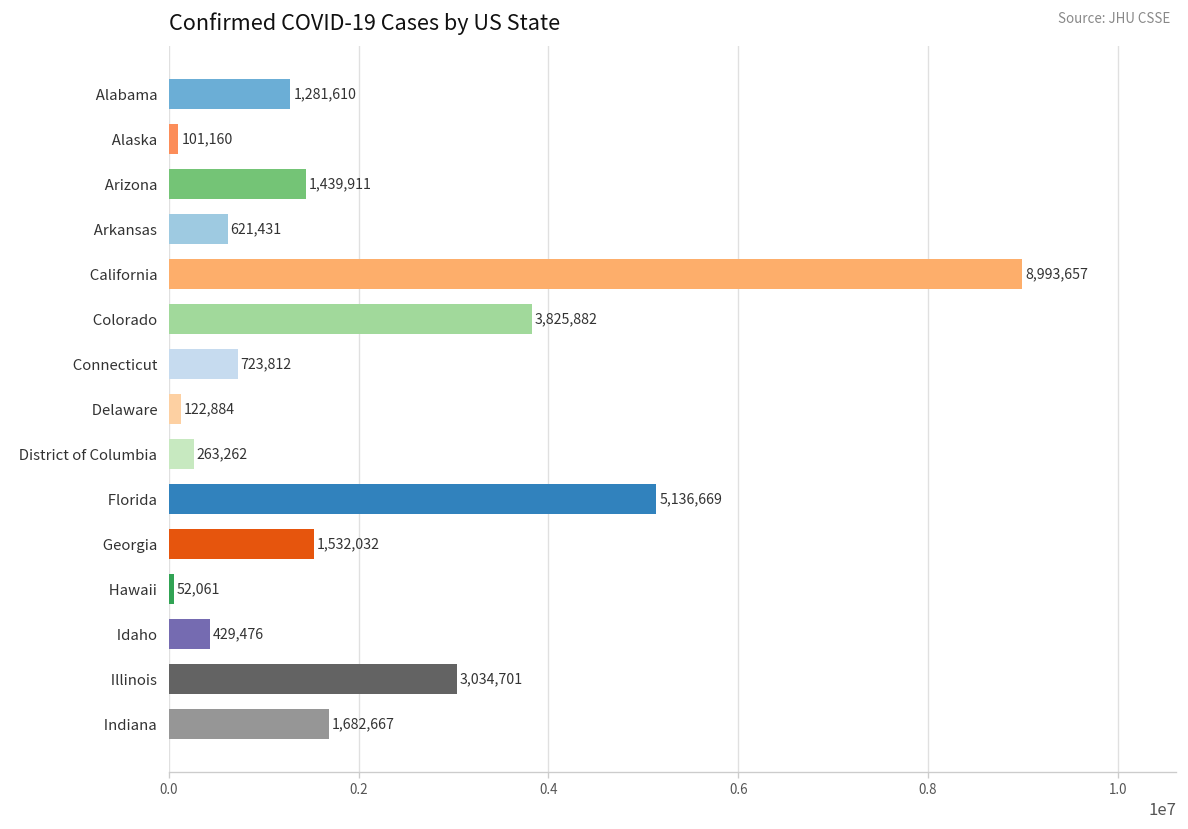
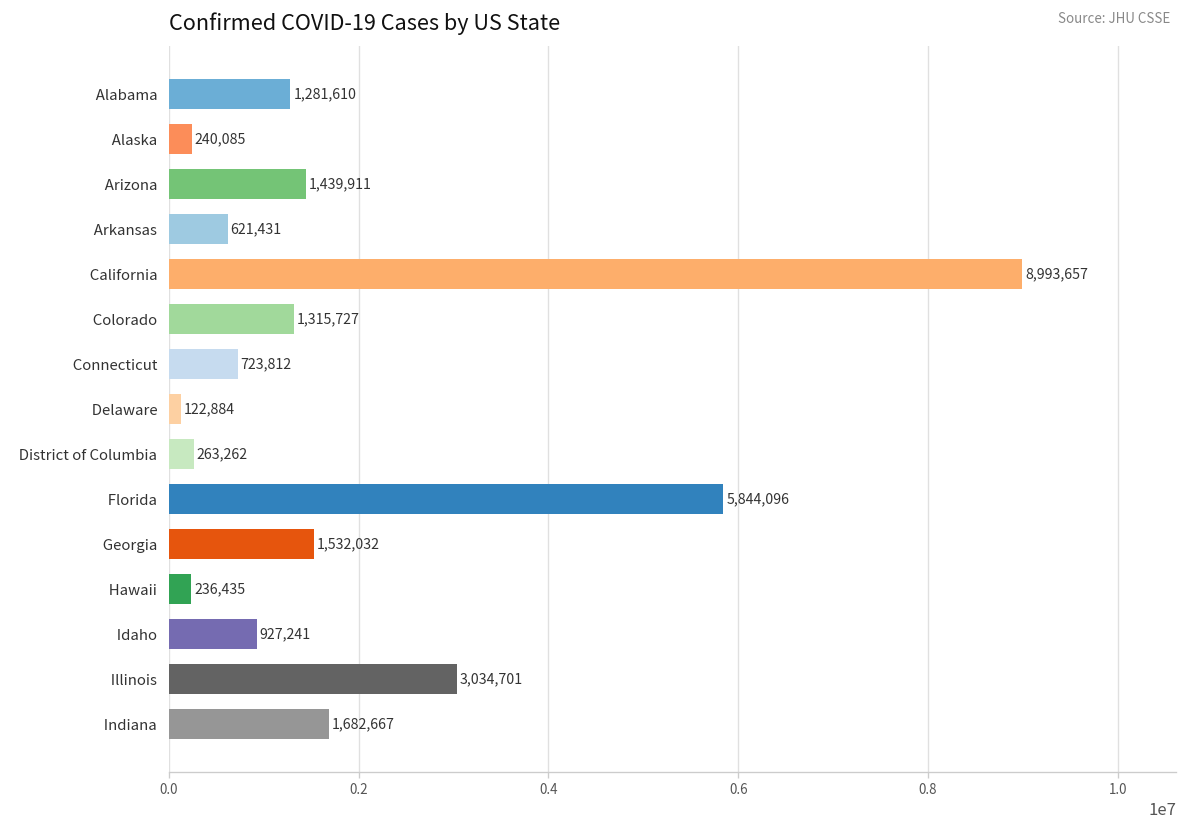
  {
    "Alabama": "1,281,610",
-   "Alaska": "101,160",
+   "Alaska": "240,085",
    "Arizona": "1,439,911",
    "Arkansas": "621,431",
    "California": "8,993,657",
-   "Colorado": "3,825,882",
+   "Colorado": "1,315,727",
    "Connecticut": "723,812",
    "Delaware": "122,884",
    "District of Columbia": "263,262",
-   "Florida": "5,136,669",
+   "Florida": "5,844,096",
    "Georgia": "1,532,032",
-   "Hawaii": "52,061",
-   "Idaho": "429,476",
+   "Hawaii": "236,435",
+   "Idaho": "927,241",
    "Illinois": "3,034,701",
    "Indiana": "1,682,667"
  }
